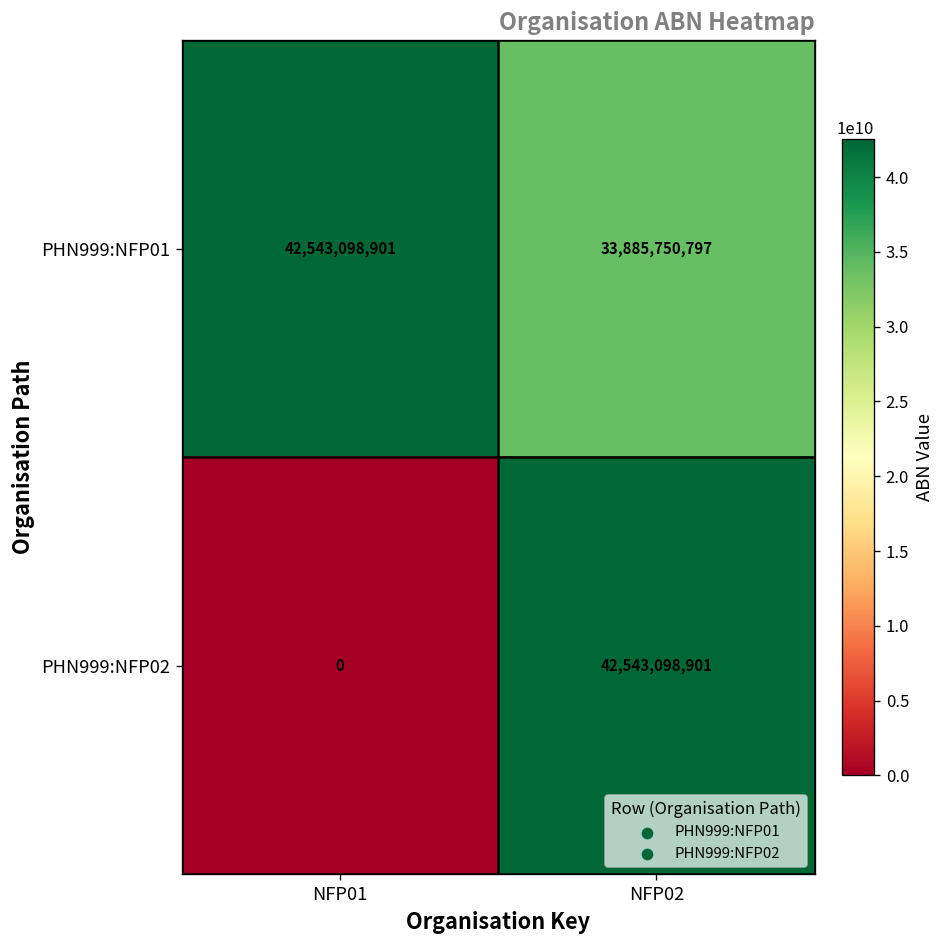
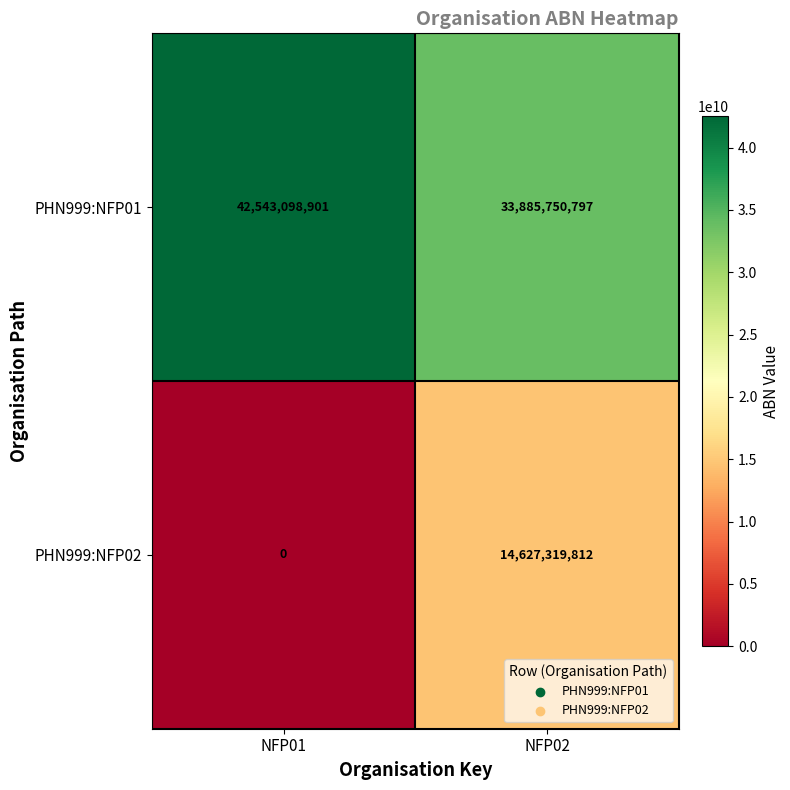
  {
    "PHN999:NFP01": {
      "NFP01": "42,543,098,901",
      "NFP02": "33,885,750,797"
    },
    "PHN999:NFP02": {
      "NFP01": "0",
-     "NFP02": "42,543,098,901"
+     "NFP02": "14,627,319,812"
    }
  }
